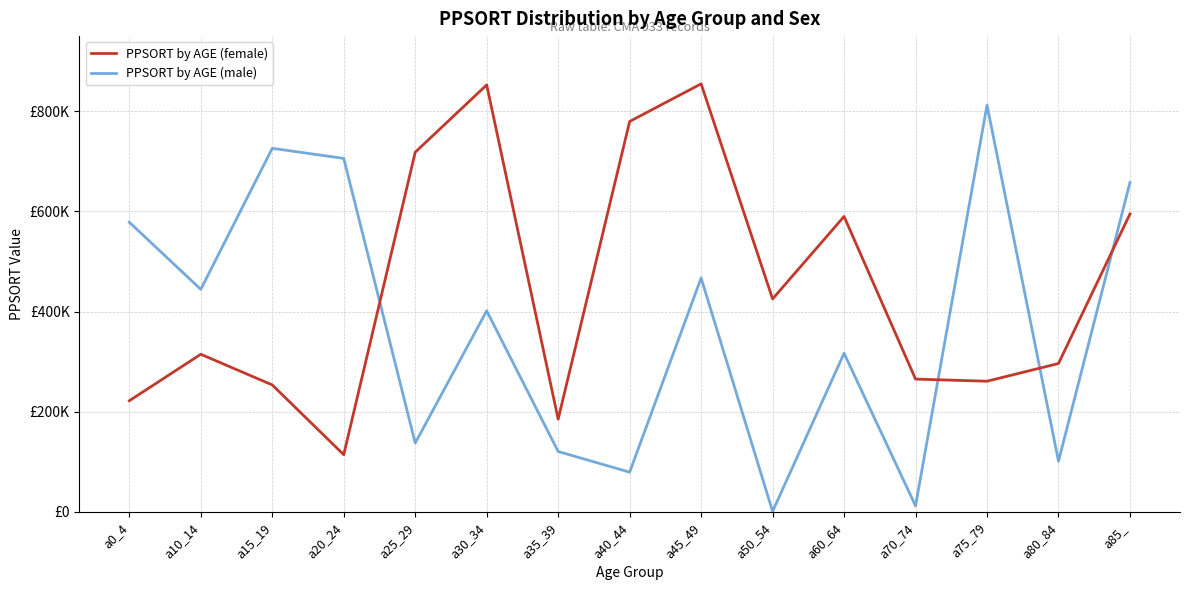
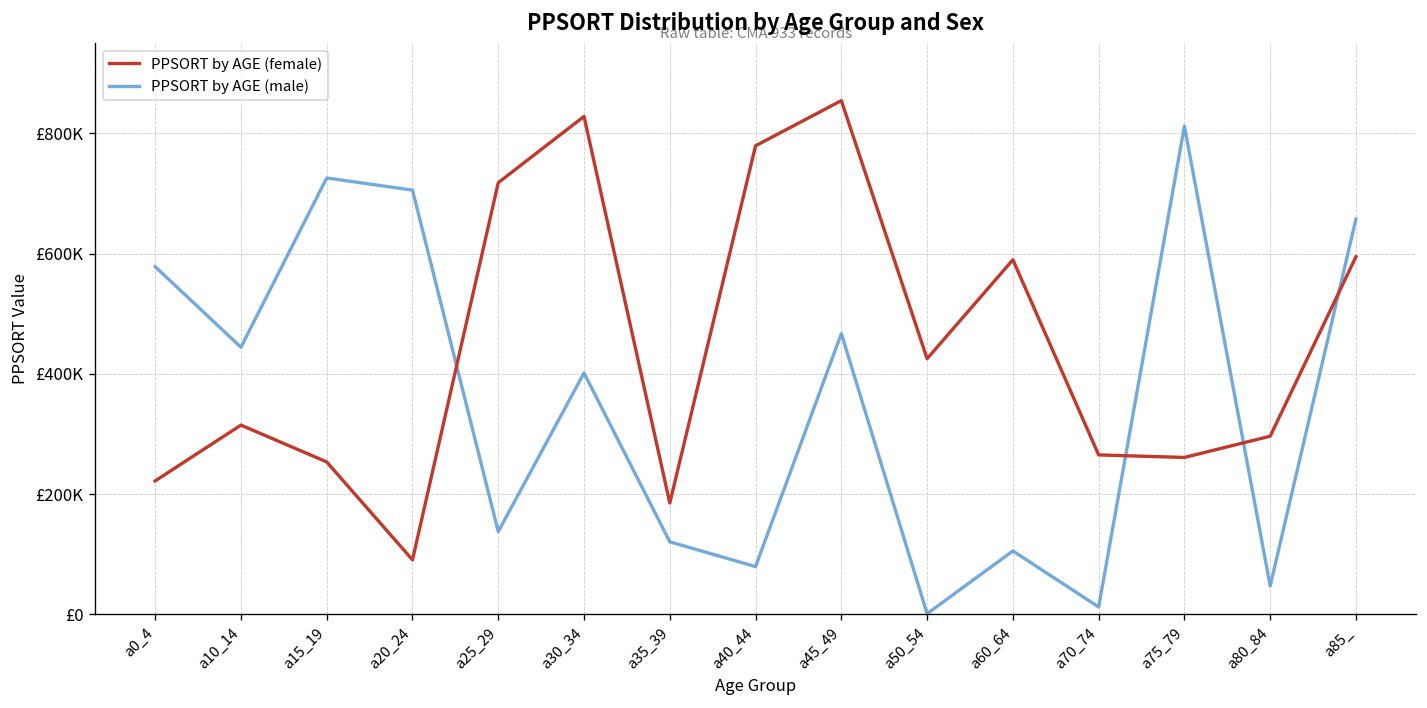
  {
    "PPSORT by AGE (female)": {
      "a0_4": "£220000",
      "a10_14": "£310000",
      "a15_19": "£250000",
-     "a20_24": "£110000",
+     "a20_24": "£90000",
      "a25_29": "£720000",
-     "a30_34": "£850000",
+     "a30_34": "£830000",
      "a35_39": "£180000",
      "a40_44": "£780000",
      "a45_49": "£850000",
      "a50_54": "£430000",
      "a60_64": "£590000",
      "a70_74": "£270000",
      "a75_79": "£260000",
      "a80_84": "£300000",
      "a85_": "£590000"
    },
    "PPSORT by AGE (male)": {
      "a0_4": "£580000",
      "a10_14": "£440000",
      "a15_19": "£730000",
      "a20_24": "£710000",
      "a25_29": "£140000",
      "a30_34": "£400000",
      "a35_39": "£120000",
      "a40_44": "£80000",
      "a45_49": "£470000",
      "a50_54": "£0",
-     "a60_64": "£320000",
+     "a60_64": "£110000",
      "a70_74": "£10000",
      "a75_79": "£810000",
-     "a80_84": "£100000",
+     "a80_84": "£50000",
      "a85_": "£660000"
    }
  }
